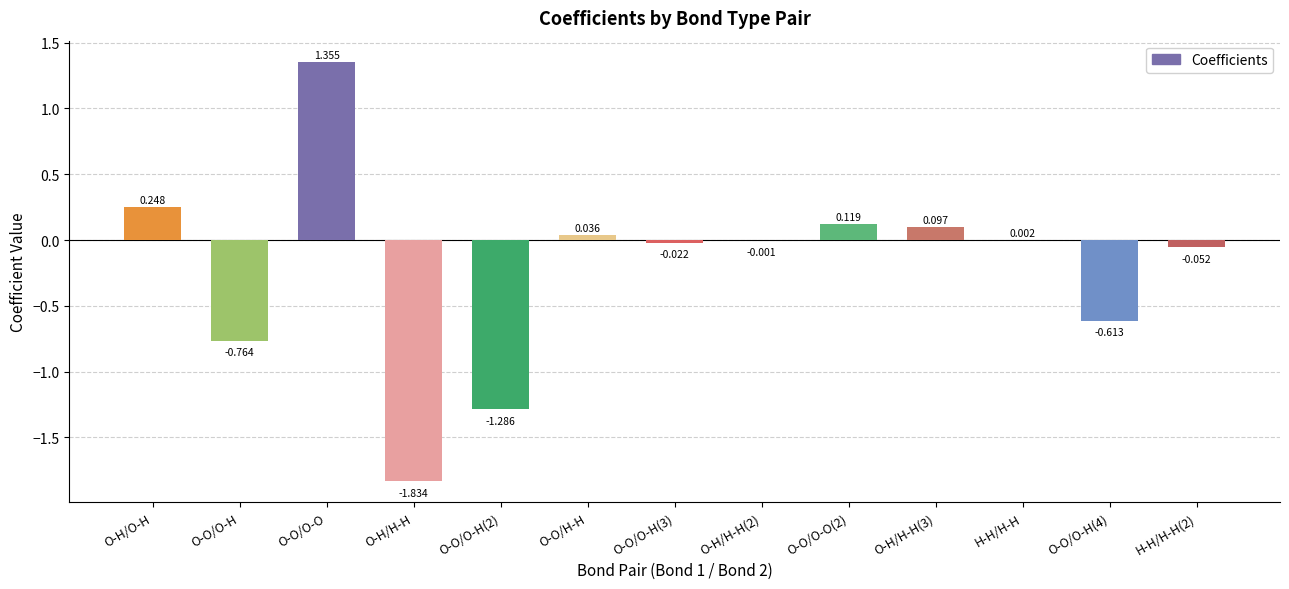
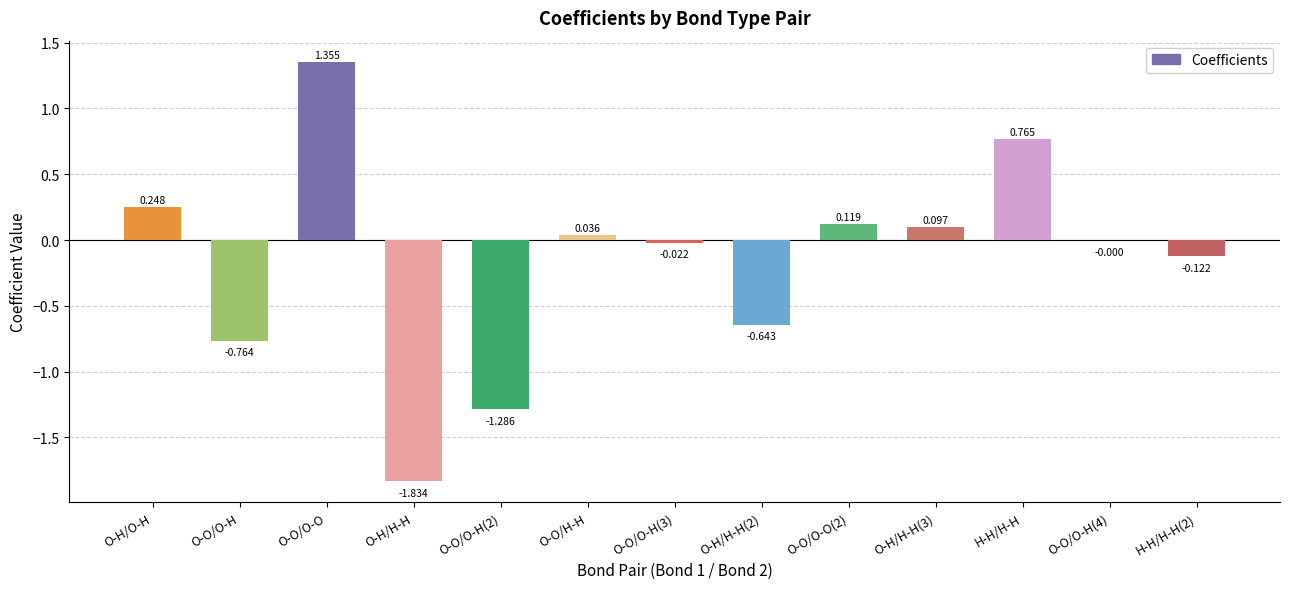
  {
    "O-H/O-H": 0.248,
    "O-O/O-H": -0.764,
    "O-O/O-O": 1.355,
    "O-H/H-H": -1.834,
    "O-O/O-H(2)": -1.286,
    "O-O/H-H": 0.036,
    "O-O/O-H(3)": -0.022,
-   "O-H/H-H(2)": -0.001,
+   "O-H/H-H(2)": -0.643,
    "O-O/O-O(2)": 0.119,
    "O-H/H-H(3)": 0.097,
-   "H-H/H-H": 0.002,
-   "O-O/O-H(4)": -0.613,
-   "H-H/H-H(2)": -0.052
+   "H-H/H-H": 0.765,
+   "O-O/O-H(4)": -0.000,
+   "H-H/H-H(2)": -0.122
  }
